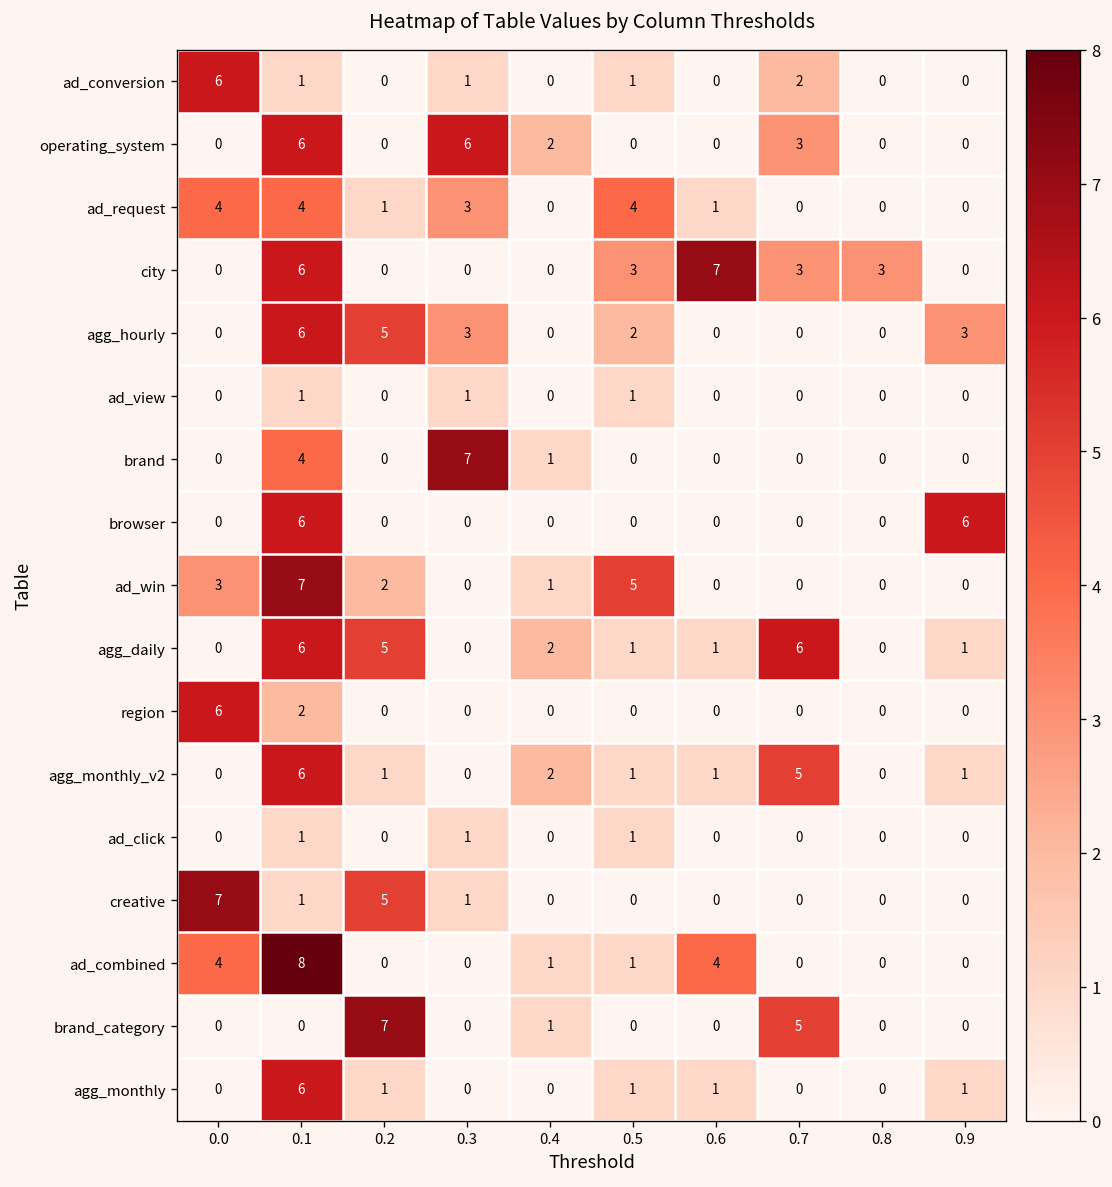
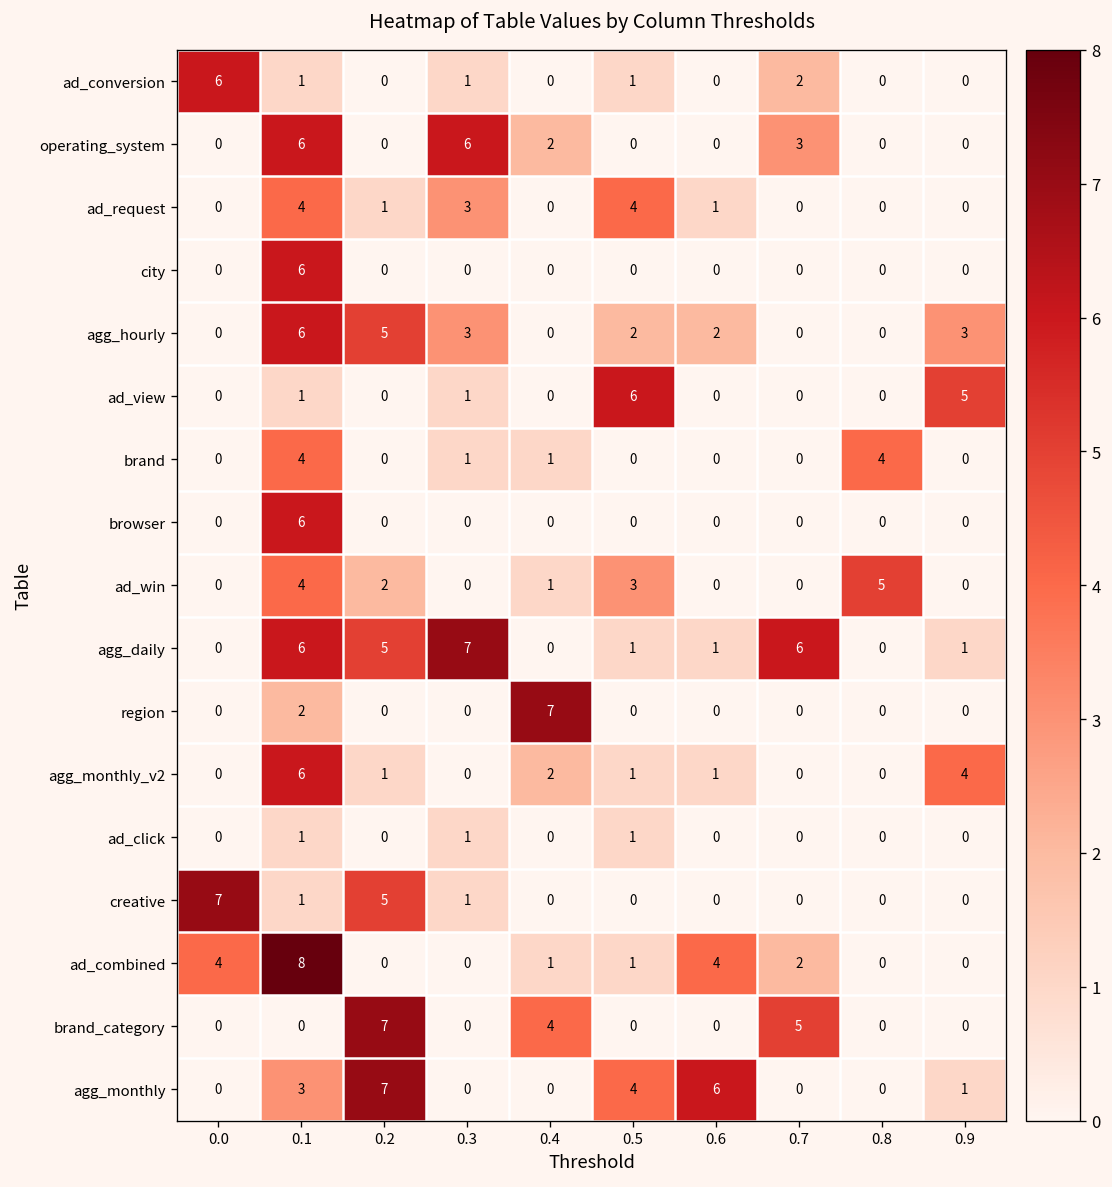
  {
    "ad_conversion": {
      "0.0": 6,
      "0.1": 1,
      "0.2": 0,
      "0.3": 1,
      "0.4": 0,
      "0.5": 1,
      "0.6": 0,
      "0.7": 2,
      "0.8": 0,
      "0.9": 0
    },
    "operating_system": {
      "0.0": 0,
      "0.1": 6,
      "0.2": 0,
      "0.3": 6,
      "0.4": 2,
      "0.5": 0,
      "0.6": 0,
      "0.7": 3,
      "0.8": 0,
      "0.9": 0
    },
    "ad_request": {
-     "0.0": 4,
+     "0.0": 0,
      "0.1": 4,
      "0.2": 1,
      "0.3": 3,
      "0.4": 0,
      "0.5": 4,
      "0.6": 1,
      "0.7": 0,
      "0.8": 0,
      "0.9": 0
    },
    "city": {
      "0.0": 0,
      "0.1": 6,
      "0.2": 0,
      "0.3": 0,
      "0.4": 0,
-     "0.5": 3,
-     "0.6": 7,
-     "0.7": 3,
-     "0.8": 3,
+     "0.5": 0,
+     "0.6": 0,
+     "0.7": 0,
+     "0.8": 0,
      "0.9": 0
    },
    "agg_hourly": {
      "0.0": 0,
      "0.1": 6,
      "0.2": 5,
      "0.3": 3,
      "0.4": 0,
      "0.5": 2,
-     "0.6": 0,
+     "0.6": 2,
      "0.7": 0,
      "0.8": 0,
      "0.9": 3
    },
    "ad_view": {
      "0.0": 0,
      "0.1": 1,
      "0.2": 0,
      "0.3": 1,
      "0.4": 0,
-     "0.5": 1,
+     "0.5": 6,
      "0.6": 0,
      "0.7": 0,
      "0.8": 0,
-     "0.9": 0
+     "0.9": 5
    },
    "brand": {
      "0.0": 0,
      "0.1": 4,
      "0.2": 0,
-     "0.3": 7,
+     "0.3": 1,
      "0.4": 1,
      "0.5": 0,
      "0.6": 0,
      "0.7": 0,
-     "0.8": 0,
+     "0.8": 4,
      "0.9": 0
    },
    "browser": {
      "0.0": 0,
      "0.1": 6,
      "0.2": 0,
      "0.3": 0,
      "0.4": 0,
      "0.5": 0,
      "0.6": 0,
      "0.7": 0,
      "0.8": 0,
-     "0.9": 6
+     "0.9": 0
    },
    "ad_win": {
-     "0.0": 3,
-     "0.1": 7,
+     "0.0": 0,
+     "0.1": 4,
      "0.2": 2,
      "0.3": 0,
      "0.4": 1,
-     "0.5": 5,
+     "0.5": 3,
      "0.6": 0,
      "0.7": 0,
-     "0.8": 0,
+     "0.8": 5,
      "0.9": 0
    },
    "agg_daily": {
      "0.0": 0,
      "0.1": 6,
      "0.2": 5,
-     "0.3": 0,
-     "0.4": 2,
+     "0.3": 7,
+     "0.4": 0,
      "0.5": 1,
      "0.6": 1,
      "0.7": 6,
      "0.8": 0,
      "0.9": 1
    },
    "region": {
-     "0.0": 6,
+     "0.0": 0,
      "0.1": 2,
      "0.2": 0,
      "0.3": 0,
-     "0.4": 0,
+     "0.4": 7,
      "0.5": 0,
      "0.6": 0,
      "0.7": 0,
      "0.8": 0,
      "0.9": 0
    },
    "agg_monthly_v2": {
      "0.0": 0,
      "0.1": 6,
      "0.2": 1,
      "0.3": 0,
      "0.4": 2,
      "0.5": 1,
      "0.6": 1,
-     "0.7": 5,
+     "0.7": 0,
      "0.8": 0,
-     "0.9": 1
+     "0.9": 4
    },
    "ad_click": {
      "0.0": 0,
      "0.1": 1,
      "0.2": 0,
      "0.3": 1,
      "0.4": 0,
      "0.5": 1,
      "0.6": 0,
      "0.7": 0,
      "0.8": 0,
      "0.9": 0
    },
    "creative": {
      "0.0": 7,
      "0.1": 1,
      "0.2": 5,
      "0.3": 1,
      "0.4": 0,
      "0.5": 0,
      "0.6": 0,
      "0.7": 0,
      "0.8": 0,
      "0.9": 0
    },
    "ad_combined": {
      "0.0": 4,
      "0.1": 8,
      "0.2": 0,
      "0.3": 0,
      "0.4": 1,
      "0.5": 1,
      "0.6": 4,
-     "0.7": 0,
+     "0.7": 2,
      "0.8": 0,
      "0.9": 0
    },
    "brand_category": {
      "0.0": 0,
      "0.1": 0,
      "0.2": 7,
      "0.3": 0,
-     "0.4": 1,
+     "0.4": 4,
      "0.5": 0,
      "0.6": 0,
      "0.7": 5,
      "0.8": 0,
      "0.9": 0
    },
    "agg_monthly": {
      "0.0": 0,
-     "0.1": 6,
-     "0.2": 1,
+     "0.1": 3,
+     "0.2": 7,
      "0.3": 0,
      "0.4": 0,
-     "0.5": 1,
-     "0.6": 1,
+     "0.5": 4,
+     "0.6": 6,
      "0.7": 0,
      "0.8": 0,
      "0.9": 1
    }
  }
